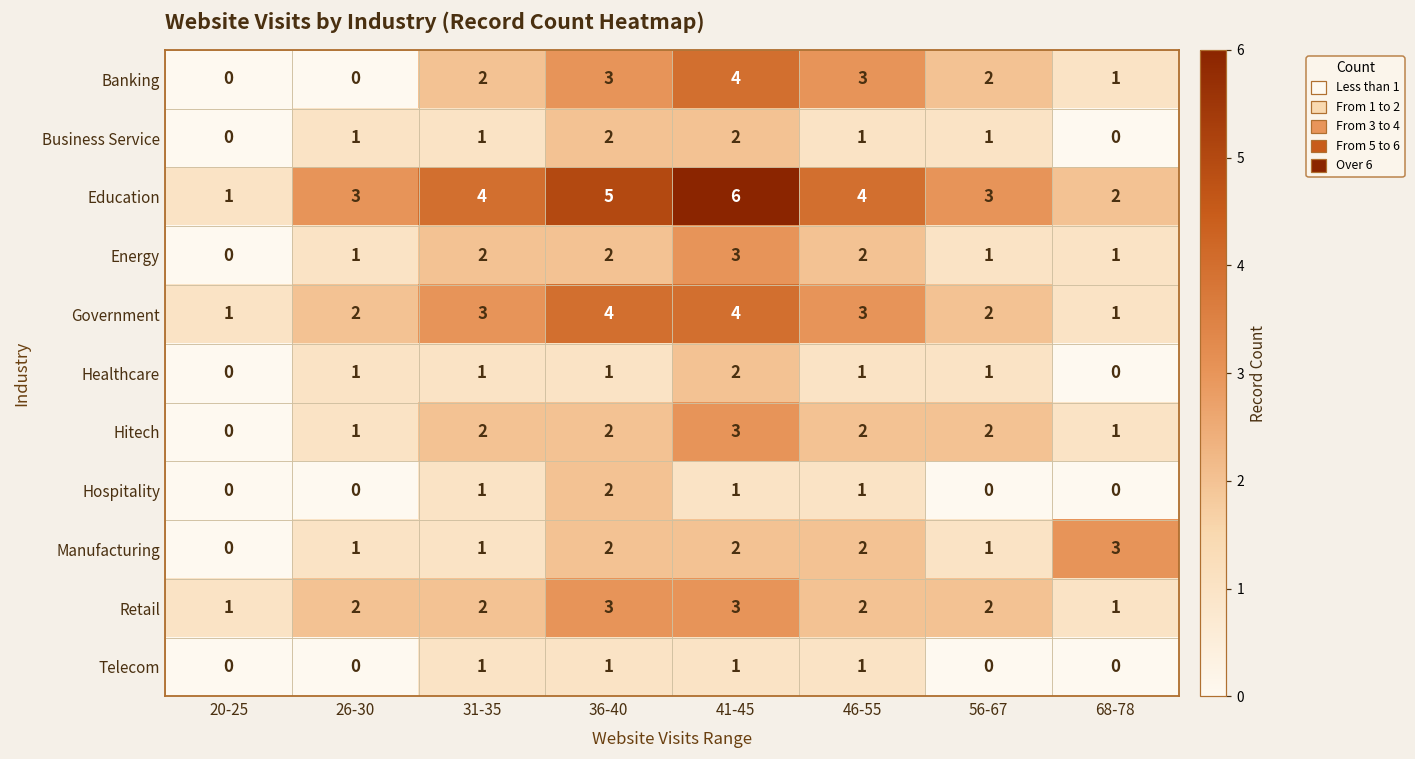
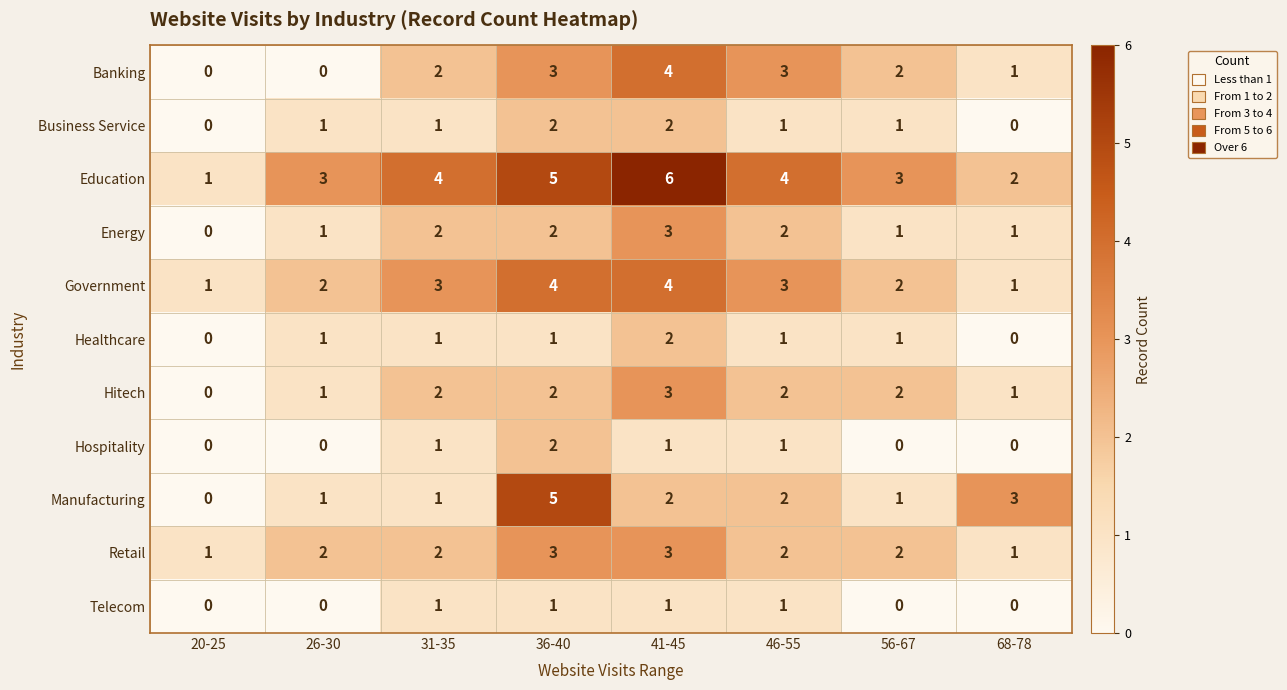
  {
    "Banking": {
      "20-25": 0,
      "26-30": 0,
      "31-35": 2,
      "36-40": 3,
      "41-45": 4,
      "46-55": 3,
      "56-67": 2,
      "68-78": 1
    },
    "Business Service": {
      "20-25": 0,
      "26-30": 1,
      "31-35": 1,
      "36-40": 2,
      "41-45": 2,
      "46-55": 1,
      "56-67": 1,
      "68-78": 0
    },
    "Education": {
      "20-25": 1,
      "26-30": 3,
      "31-35": 4,
      "36-40": 5,
      "41-45": 6,
      "46-55": 4,
      "56-67": 3,
      "68-78": 2
    },
    "Energy": {
      "20-25": 0,
      "26-30": 1,
      "31-35": 2,
      "36-40": 2,
      "41-45": 3,
      "46-55": 2,
      "56-67": 1,
      "68-78": 1
    },
    "Government": {
      "20-25": 1,
      "26-30": 2,
      "31-35": 3,
      "36-40": 4,
      "41-45": 4,
      "46-55": 3,
      "56-67": 2,
      "68-78": 1
    },
    "Healthcare": {
      "20-25": 0,
      "26-30": 1,
      "31-35": 1,
      "36-40": 1,
      "41-45": 2,
      "46-55": 1,
      "56-67": 1,
      "68-78": 0
    },
    "Hitech": {
      "20-25": 0,
      "26-30": 1,
      "31-35": 2,
      "36-40": 2,
      "41-45": 3,
      "46-55": 2,
      "56-67": 2,
      "68-78": 1
    },
    "Hospitality": {
      "20-25": 0,
      "26-30": 0,
      "31-35": 1,
      "36-40": 2,
      "41-45": 1,
      "46-55": 1,
      "56-67": 0,
      "68-78": 0
    },
    "Manufacturing": {
      "20-25": 0,
      "26-30": 1,
      "31-35": 1,
-     "36-40": 2,
+     "36-40": 5,
      "41-45": 2,
      "46-55": 2,
      "56-67": 1,
      "68-78": 3
    },
    "Retail": {
      "20-25": 1,
      "26-30": 2,
      "31-35": 2,
      "36-40": 3,
      "41-45": 3,
      "46-55": 2,
      "56-67": 2,
      "68-78": 1
    },
    "Telecom": {
      "20-25": 0,
      "26-30": 0,
      "31-35": 1,
      "36-40": 1,
      "41-45": 1,
      "46-55": 1,
      "56-67": 0,
      "68-78": 0
    }
  }
